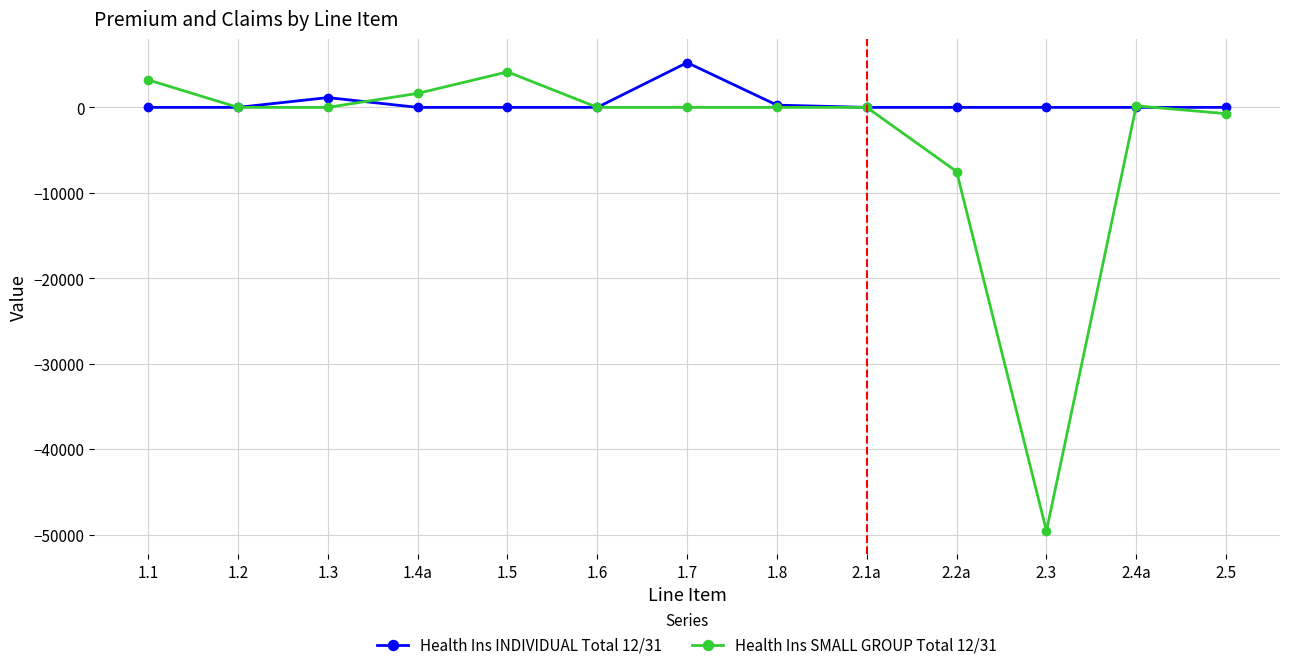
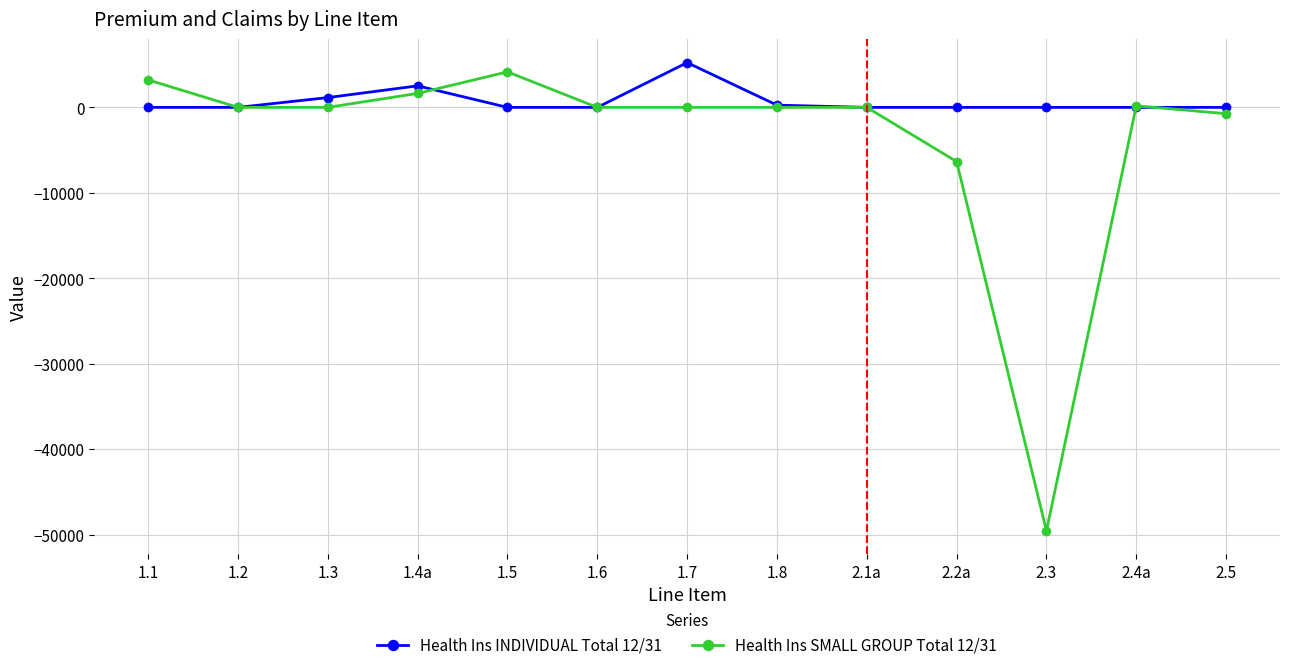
  {
    "Health Ins INDIVIDUAL Total 12/31": {
      "1.1": 0,
      "1.3": 1000,
-     "1.4a": 0,
+     "1.4a": 3000,
      "1.5": 0,
      "1.7": 5000,
      "2.2a": 0,
      "2.3": 0,
      "2.5": 0
    },
    "Health Ins SMALL GROUP Total 12/31": {
      "1.1": 3000,
      "1.3": 0,
      "1.4a": 2000,
      "1.5": 4000,
      "1.7": 0,
-     "2.2a": -8000,
+     "2.2a": -6000,
      "2.3": -50000,
      "2.5": -1000
    }
  }
